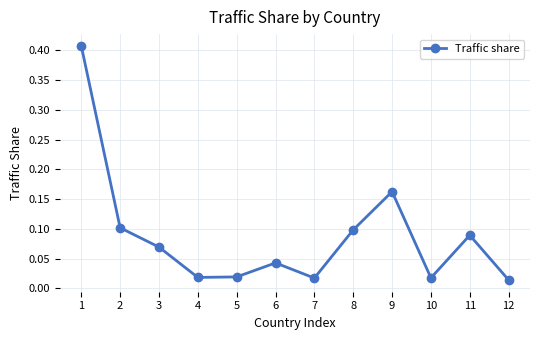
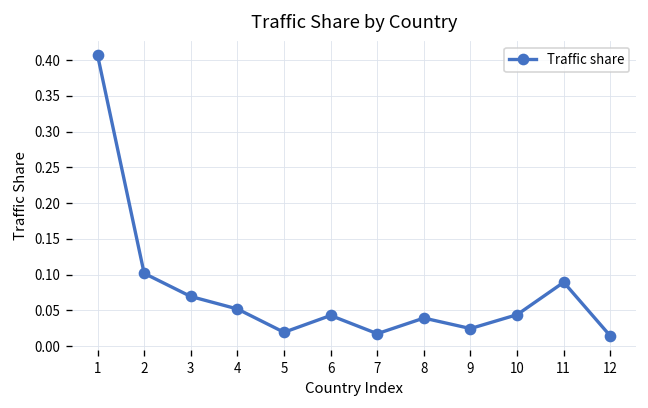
  {
    "1": 0.41,
    "2": 0.10,
    "3": 0.07,
-   "4": 0.02,
+   "4": 0.05,
    "5": 0.02,
    "6": 0.04,
    "7": 0.02,
-   "8": 0.10,
-   "9": 0.16,
-   "10": 0.02,
+   "8": 0.04,
+   "9": 0.02,
+   "10": 0.04,
    "11": 0.09,
    "12": 0.01
  }
